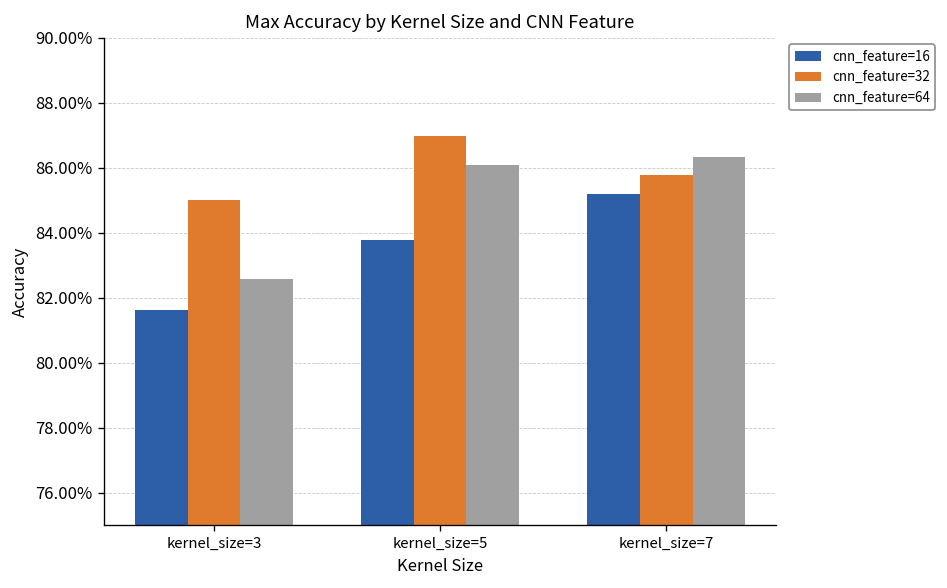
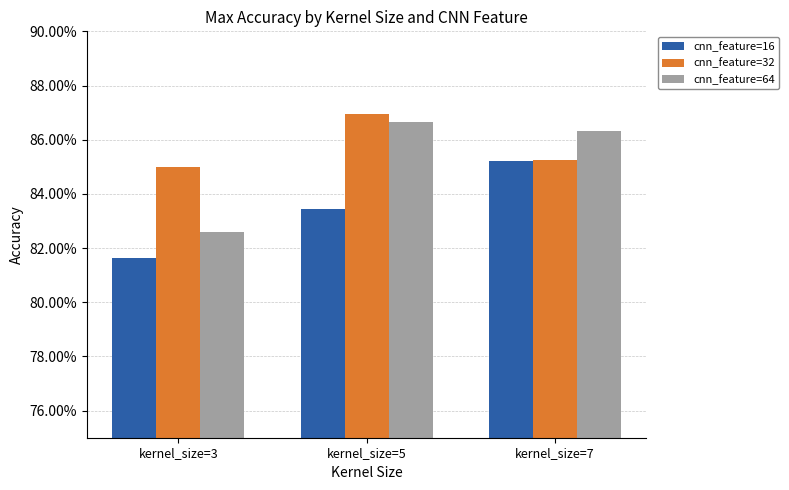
  {
    "cnn_feature=16": {
      "kernel_size=3": "81.6%",
-     "kernel_size=5": "83.8%",
+     "kernel_size=5": "83.4%",
      "kernel_size=7": "85.2%"
    },
    "cnn_feature=32": {
      "kernel_size=3": "85.0%",
      "kernel_size=5": "87.0%",
-     "kernel_size=7": "85.8%"
+     "kernel_size=7": "85.2%"
    },
    "cnn_feature=64": {
      "kernel_size=3": "82.6%",
-     "kernel_size=5": "86.1%",
+     "kernel_size=5": "86.6%",
      "kernel_size=7": "86.3%"
    }
  }
